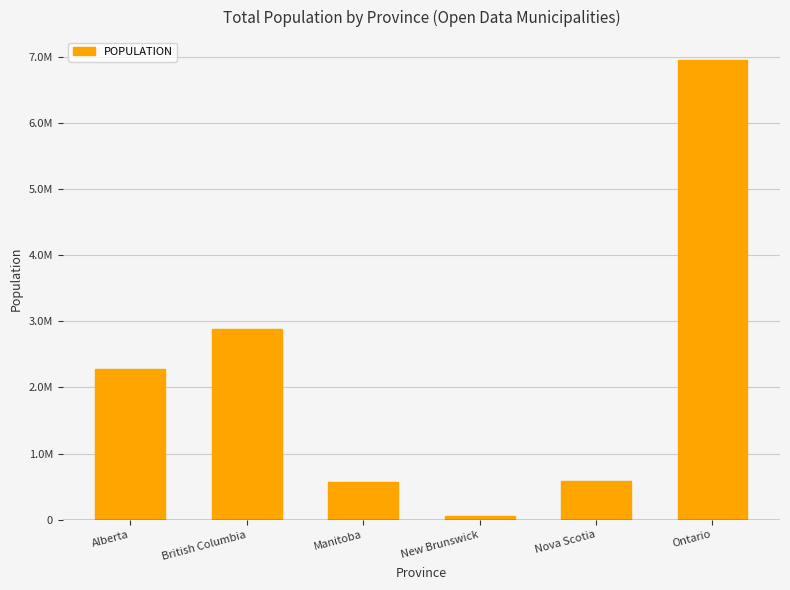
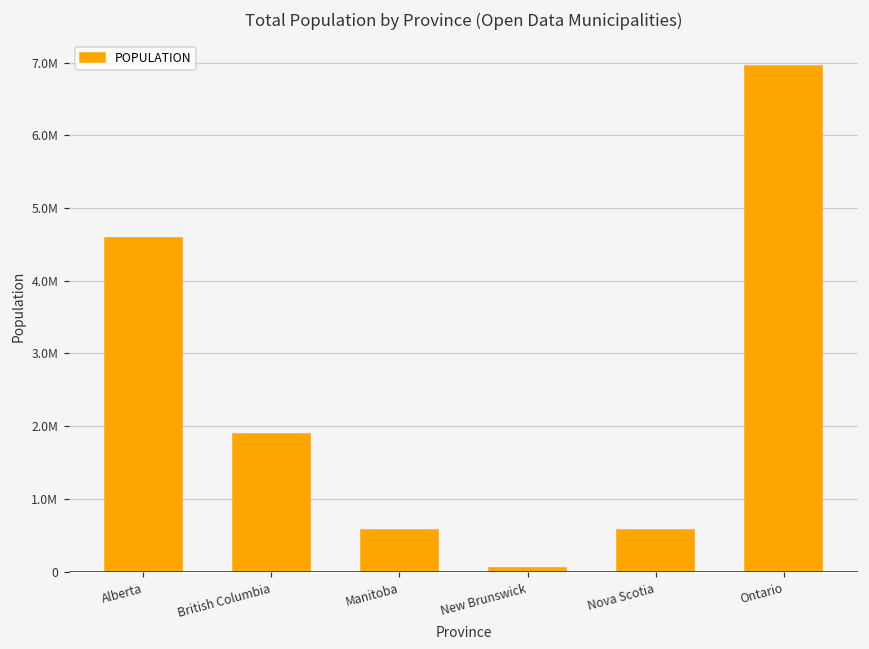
  {
-   "Alberta": 2300000,
-   "British Columbia": 2900000,
+   "Alberta": 4600000,
+   "British Columbia": 1900000,
    "Manitoba": 600000,
    "New Brunswick": 100000,
    "Nova Scotia": 600000,
    "Ontario": 7000000
  }
